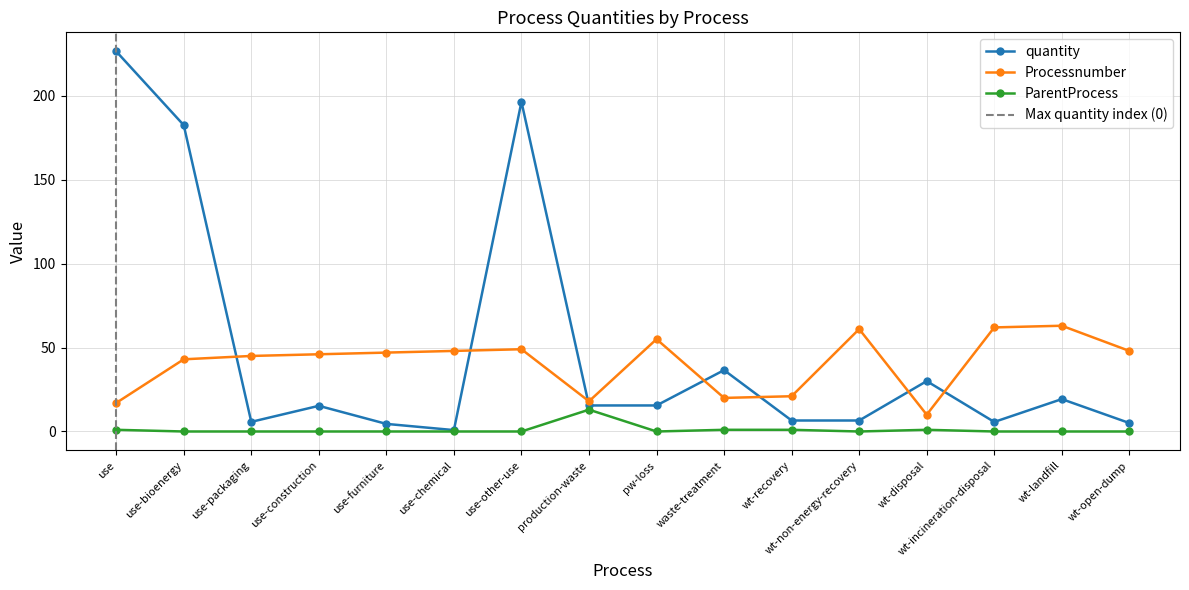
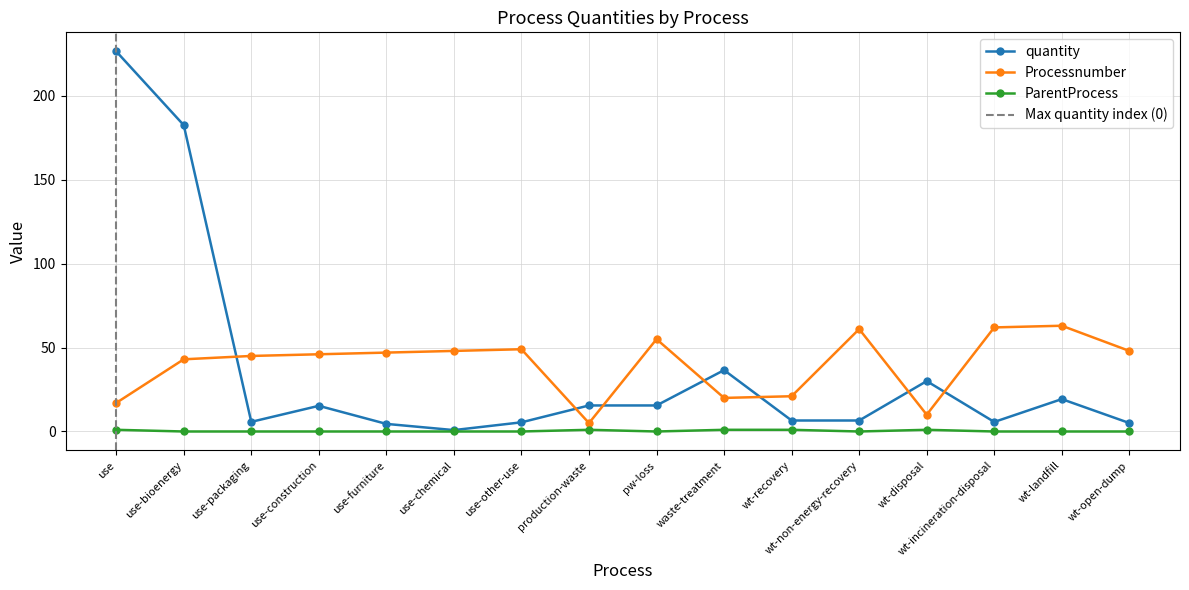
  {
    "quantity": {
      "use": 226,
      "use-bioenergy": 182,
      "use-packaging": 6,
      "use-construction": 15,
      "use-furniture": 5,
-     "use-other-use": 196,
+     "use-other-use": 5,
      "production-waste": 16,
      "pw-loss": 16,
      "waste-treatment": 37,
      "wt-recovery": 7,
      "wt-non-energy-recovery": 7,
      "wt-disposal": 30,
      "wt-incineration-disposal": 6,
      "wt-landfill": 19,
      "wt-open-dump": 5
    },
    "Processnumber": {
      "use": 17,
      "use-bioenergy": 43,
      "use-packaging": 45,
      "use-construction": 46,
      "use-furniture": 47,
      "use-chemical": 48,
      "use-other-use": 49,
-     "production-waste": 18,
+     "production-waste": 5,
      "pw-loss": 55,
      "waste-treatment": 20,
      "wt-recovery": 21,
      "wt-non-energy-recovery": 61,
      "wt-disposal": 10,
      "wt-incineration-disposal": 62,
      "wt-landfill": 63,
      "wt-open-dump": 48
    },
    "ParentProcess": {
      "use": 1,
      "use-bioenergy": 0,
      "use-packaging": 0,
      "use-construction": 0,
      "use-furniture": 0,
      "use-other-use": 0,
-     "production-waste": 13,
+     "production-waste": 1,
      "pw-loss": 0,
      "waste-treatment": 1,
      "wt-recovery": 1,
      "wt-non-energy-recovery": 0,
      "wt-disposal": 1,
      "wt-incineration-disposal": 0,
      "wt-landfill": 0,
      "wt-open-dump": 0
    }
  }
